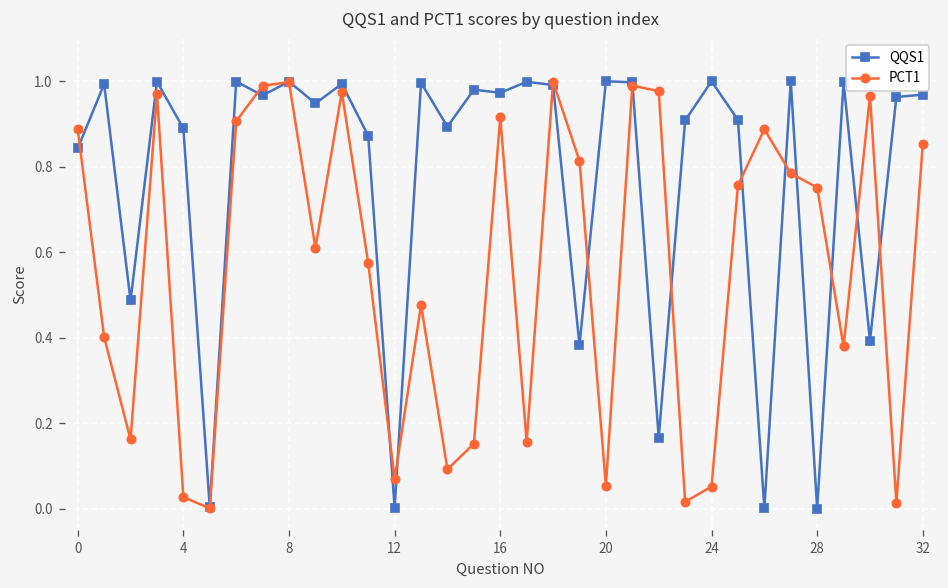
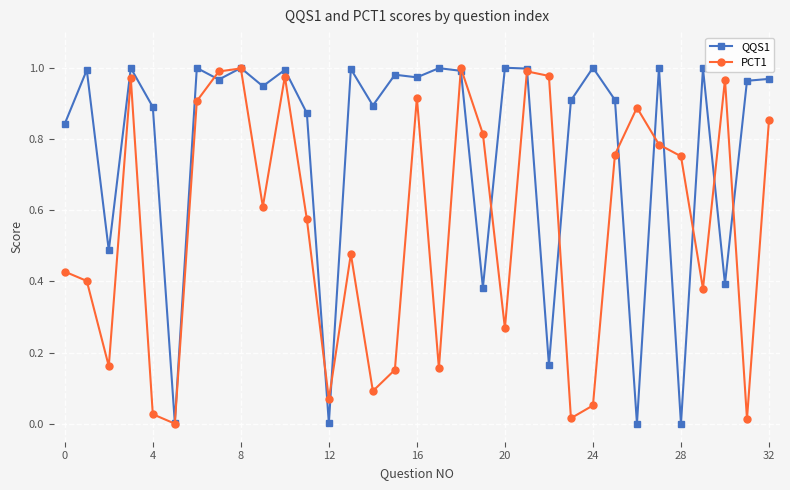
  {
    "QQS1": {
      "0": 0.84,
      "4": 0.89,
      "12": 0.00,
      "16": 0.97,
      "20": 1.00,
      "24": 1.00,
      "28": 0.00,
      "32": 0.97
    },
    "PCT1": {
-     "0": 0.89,
+     "0": 0.43,
      "4": 0.03,
      "12": 0.07,
      "16": 0.92,
-     "20": 0.05,
+     "20": 0.27,
      "24": 0.05,
      "28": 0.75,
      "32": 0.85
    }
  }
